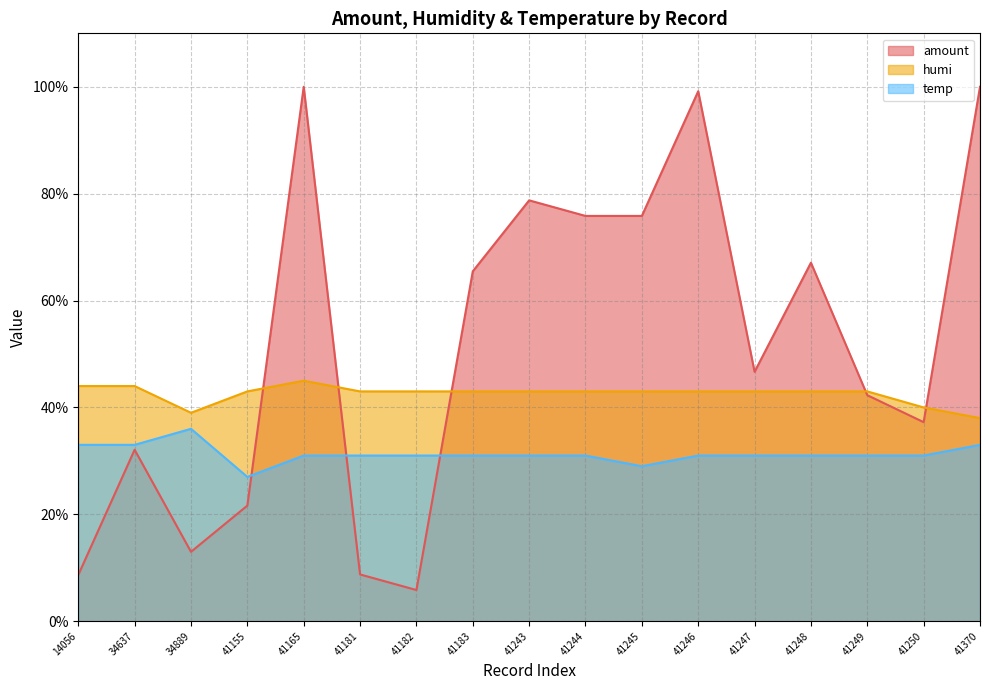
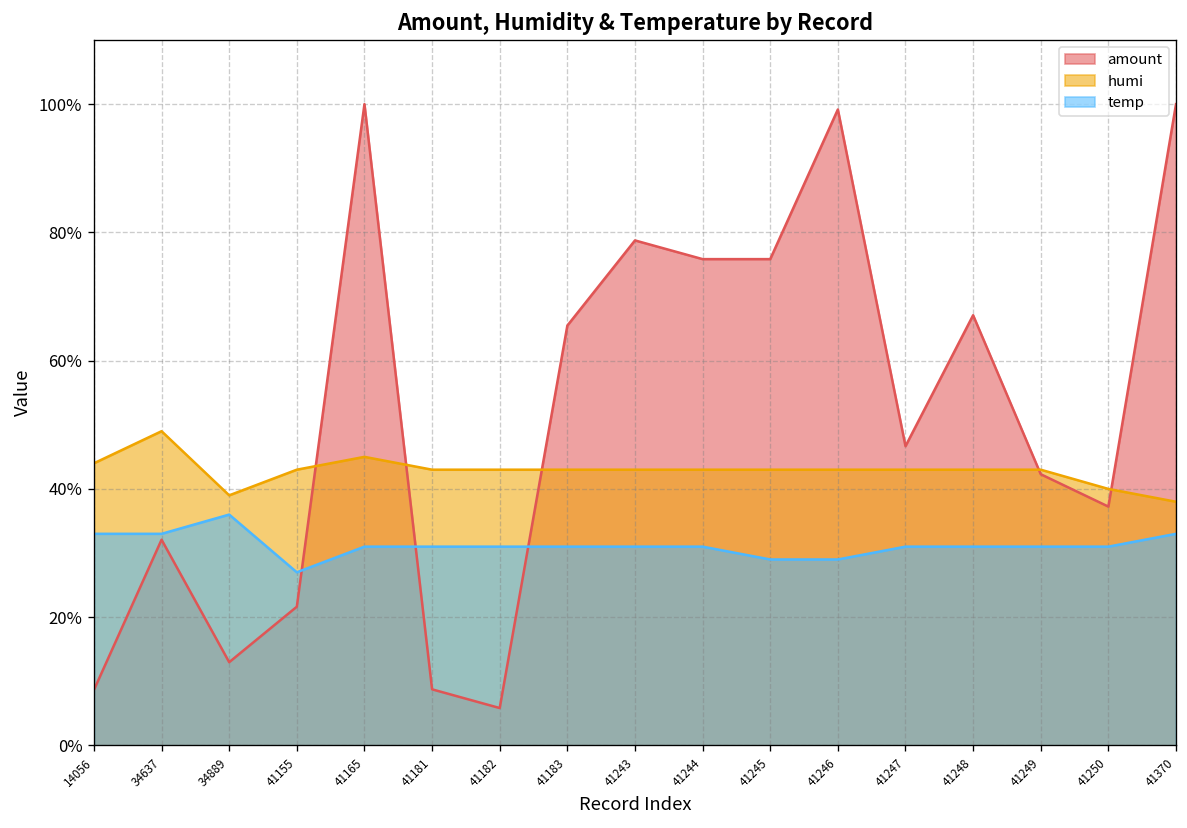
  {
    "amount": {
      "14056": "9%",
      "34637": "32%",
      "34889": "13%",
      "41155": "22%",
      "41165": "100%",
      "41181": "9%",
      "41182": "6%",
      "41183": "65%",
      "41243": "79%",
      "41244": "76%",
      "41245": "76%",
      "41246": "99%",
      "41247": "47%",
      "41248": "67%",
      "41249": "42%",
      "41250": "37%",
      "41370": "100%"
    },
    "humi": {
      "14056": "44%",
-     "34637": "44%",
+     "34637": "49%",
      "34889": "39%",
      "41155": "43%",
      "41165": "45%",
      "41181": "43%",
      "41182": "43%",
      "41183": "43%",
      "41243": "43%",
      "41244": "43%",
      "41245": "43%",
      "41246": "43%",
      "41247": "43%",
      "41248": "43%",
      "41249": "43%",
      "41250": "40%",
      "41370": "38%"
    },
    "temp": {
      "14056": "33%",
      "34637": "33%",
      "34889": "36%",
      "41155": "27%",
      "41165": "31%",
      "41181": "31%",
      "41182": "31%",
      "41183": "31%",
      "41243": "31%",
      "41244": "31%",
      "41245": "29%",
-     "41246": "31%",
+     "41246": "29%",
      "41247": "31%",
      "41248": "31%",
      "41249": "31%",
      "41250": "31%",
      "41370": "33%"
    }
  }
